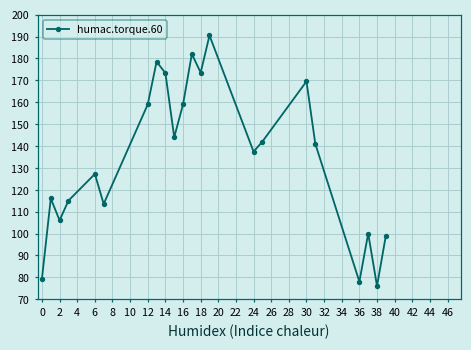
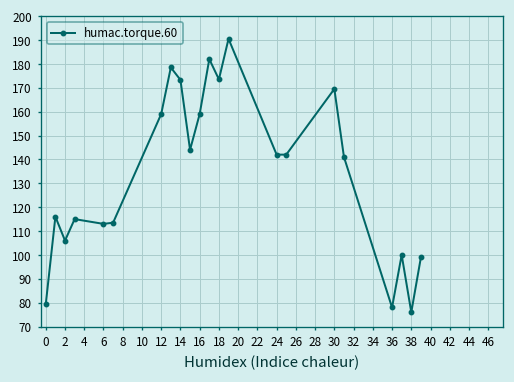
  {
    "0": 79,
    "2": 106,
-   "6": 127,
+   "6": 113,
    "12": 159,
    "14": 173,
    "16": 159,
    "18": 174,
-   "24": 137,
+   "24": 142,
    "30": 170,
    "36": 78,
    "38": 76
  }
